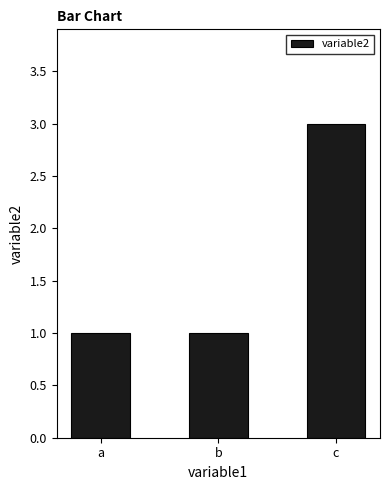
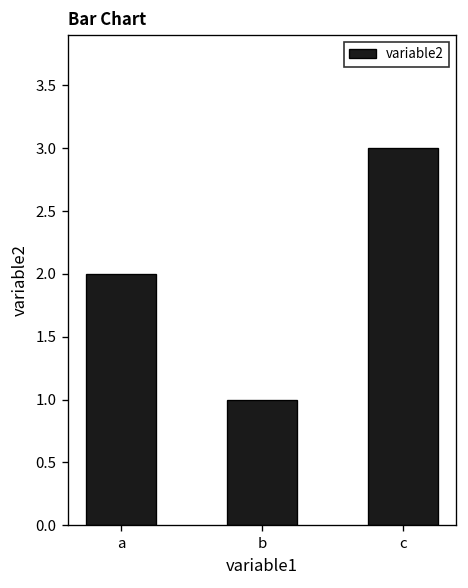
  {
-   "a": 1,
+   "a": 2,
    "b": 1,
    "c": 3
  }
